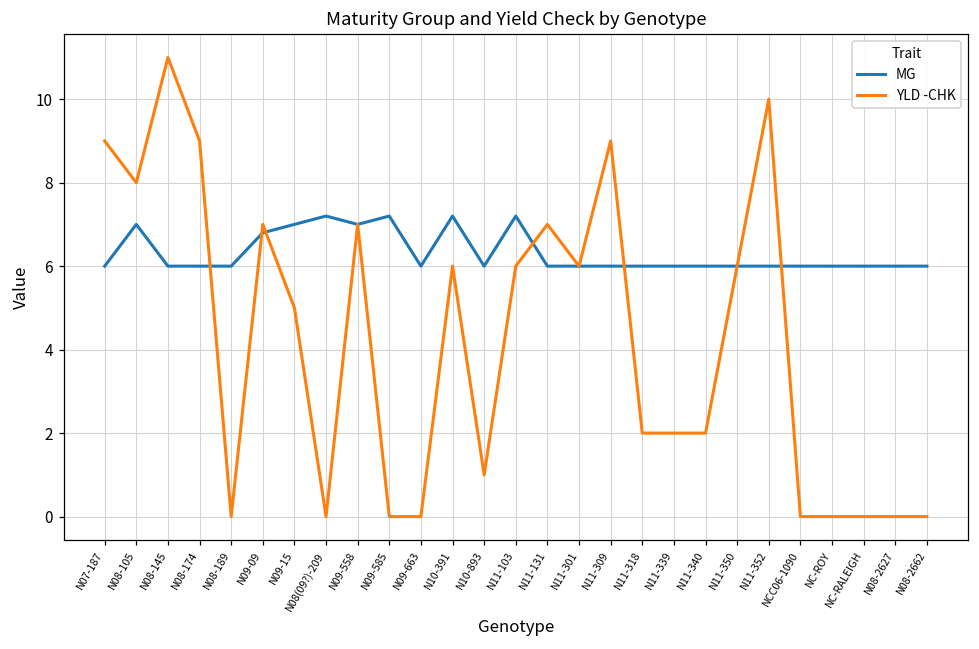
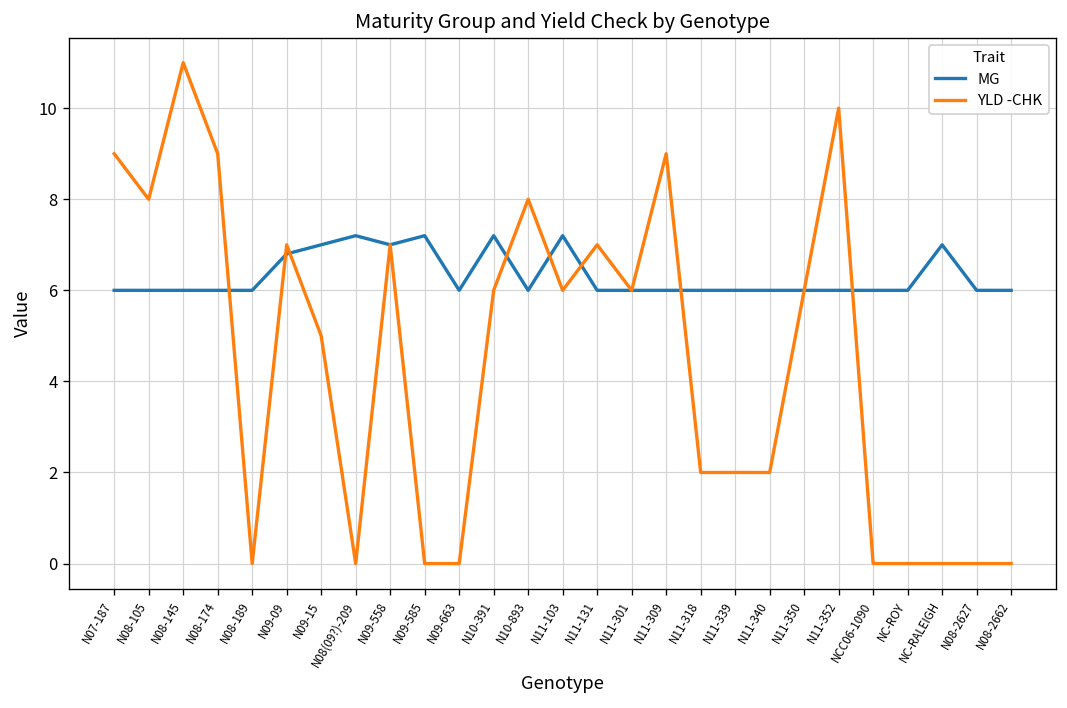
  {
    "MG": {
      "N07-187": 6,
-     "N08-105": 7,
+     "N08-105": 6,
      "N08-145": 6,
      "N08-174": 6,
      "N08-189": 6,
      "N09-09": 6.8,
      "N09-15": 7,
      "N08(09?)-209": 7.2,
      "N09-585": 7.2,
      "N09-663": 6,
      "N10-391": 7.2,
      "N10-893": 6,
      "N11-103": 7.2,
      "N11-131": 6,
      "N11-309": 6,
      "N11-318": 6,
      "N11-339": 6,
      "N11-340": 6,
      "N11-352": 6,
      "NCC06-1090": 6,
      "NC-ROY": 6,
-     "NC-RALEIGH": 6,
+     "NC-RALEIGH": 7,
      "N08-2627": 6,
      "N08-2662": 6
    },
    "YLD -CHK": {
      "N07-187": 9,
      "N08-105": 8,
      "N08-145": 11,
      "N08-174": 9,
      "N08-189": 0,
      "N09-09": 7,
      "N09-15": 5,
      "N08(09?)-209": 0,
      "N09-585": 0,
      "N09-663": 0,
      "N10-391": 6,
-     "N10-893": 1,
+     "N10-893": 8,
      "N11-103": 6,
      "N11-131": 7,
      "N11-309": 9,
      "N11-318": 2,
      "N11-339": 2,
      "N11-340": 2,
      "N11-352": 10,
      "NCC06-1090": 0,
      "NC-ROY": 0,
      "NC-RALEIGH": 0,
      "N08-2627": 0,
      "N08-2662": 0
    }
  }
